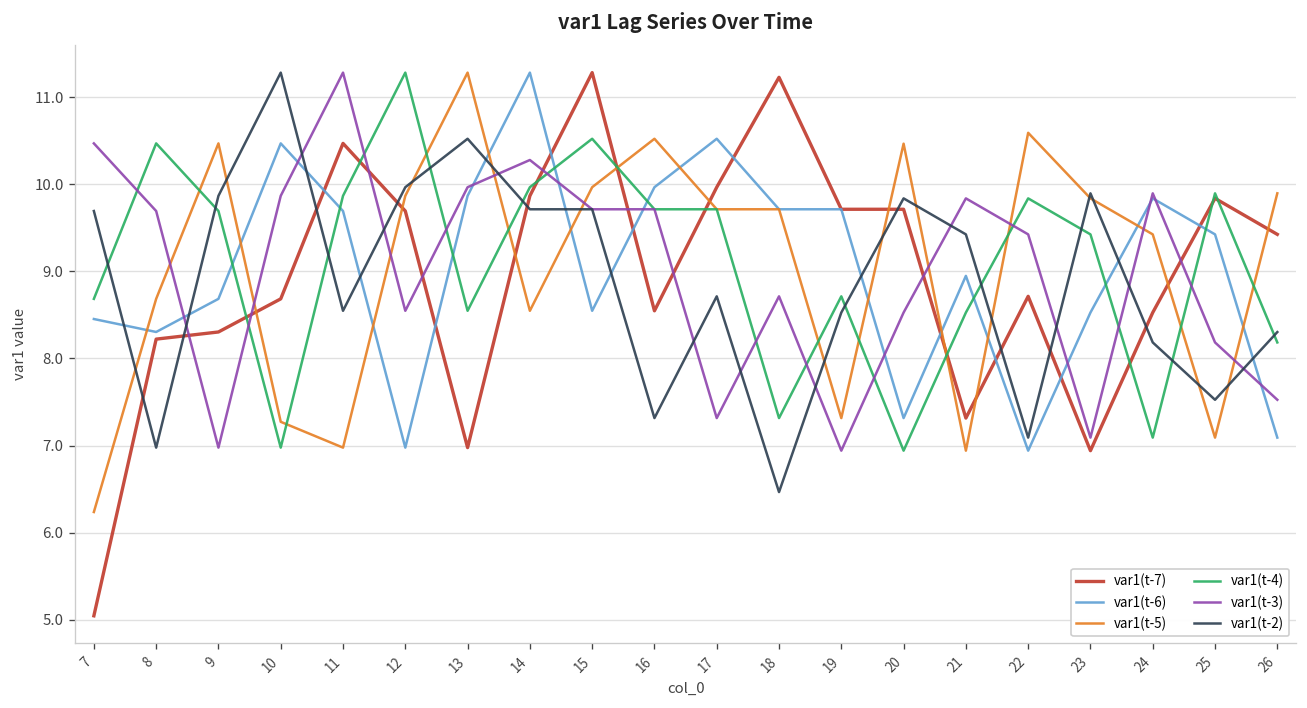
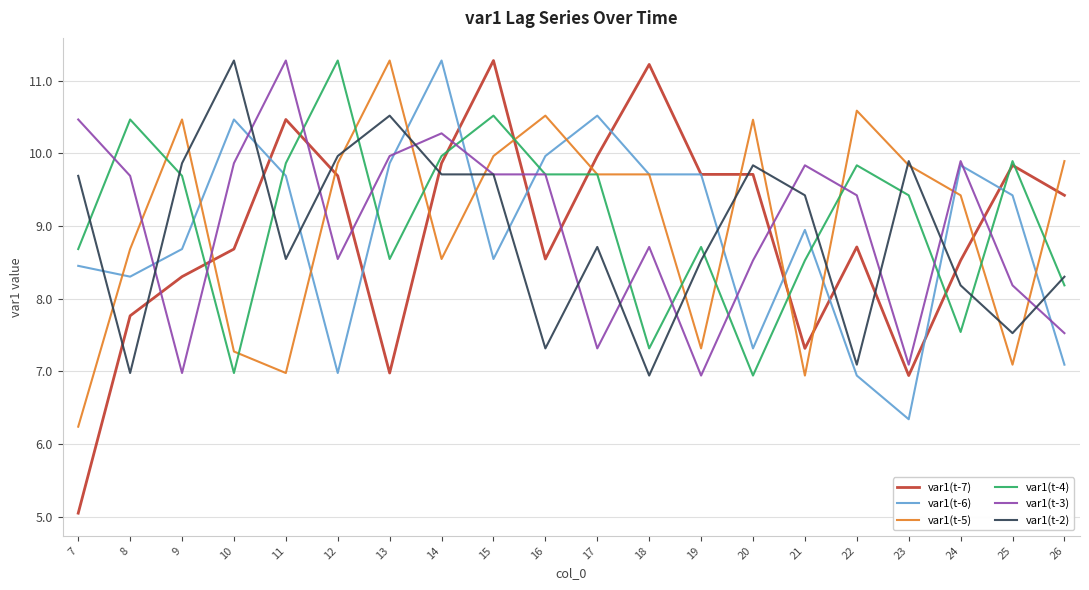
  {
    "var1(t-7)": {
      "7": 5.0,
-     "8": 8.2,
+     "8": 7.8,
      "9": 8.3,
      "10": 8.7,
      "11": 10.5,
      "12": 9.7,
      "13": 7.0,
      "14": 9.9,
      "15": 11.3,
      "16": 8.5,
      "17": 10.0,
      "18": 11.2,
      "20": 9.7,
      "21": 7.3,
      "22": 8.7,
      "23": 6.9,
      "24": 8.5,
      "25": 9.8,
      "26": 9.4
    },
    "var1(t-6)": {
      "7": 8.5,
      "8": 8.3,
      "9": 8.7,
      "10": 10.5,
      "11": 9.7,
      "12": 7.0,
      "13": 9.9,
      "14": 11.3,
      "15": 8.5,
      "16": 10.0,
      "17": 10.5,
      "20": 7.3,
      "21": 8.9,
      "22": 6.9,
-     "23": 8.5,
+     "23": 6.3,
      "24": 9.8,
      "25": 9.4,
      "26": 7.1
    },
    "var1(t-5)": {
      "7": 6.2,
      "8": 8.7,
      "9": 10.5,
      "10": 7.3,
      "11": 7.0,
      "12": 9.9,
      "13": 11.3,
      "14": 8.5,
      "15": 10.0,
      "16": 10.5,
      "19": 7.3,
      "20": 10.5,
      "21": 6.9,
      "22": 10.6,
      "23": 9.8,
      "24": 9.4,
      "25": 7.1,
      "26": 9.9
    },
    "var1(t-4)": {
      "7": 8.7,
      "8": 10.5,
      "9": 9.7,
      "10": 7.0,
      "11": 9.9,
      "12": 11.3,
      "13": 8.5,
      "14": 10.0,
      "15": 10.5,
      "18": 7.3,
      "19": 8.7,
      "20": 6.9,
      "21": 8.5,
      "22": 9.8,
      "23": 9.4,
-     "24": 7.1,
+     "24": 7.5,
      "25": 9.9,
      "26": 8.2
    },
    "var1(t-3)": {
      "7": 10.5,
      "8": 9.7,
      "9": 7.0,
      "10": 9.9,
      "11": 11.3,
      "12": 8.5,
      "13": 10.0,
      "14": 10.3,
      "17": 7.3,
      "18": 8.7,
      "19": 6.9,
      "20": 8.5,
      "21": 9.8,
      "22": 9.4,
      "23": 7.1,
      "24": 9.9,
      "25": 8.2,
      "26": 7.5
    },
    "var1(t-2)": {
      "7": 9.7,
      "8": 7.0,
      "9": 9.9,
      "10": 11.3,
      "11": 8.5,
      "12": 10.0,
      "13": 10.5,
      "14": 9.7,
      "16": 7.3,
      "17": 8.7,
-     "18": 6.5,
+     "18": 6.9,
      "19": 8.5,
      "20": 9.8,
      "21": 9.4,
      "22": 7.1,
      "23": 9.9,
      "24": 8.2,
      "25": 7.5,
      "26": 8.3
    }
  }
